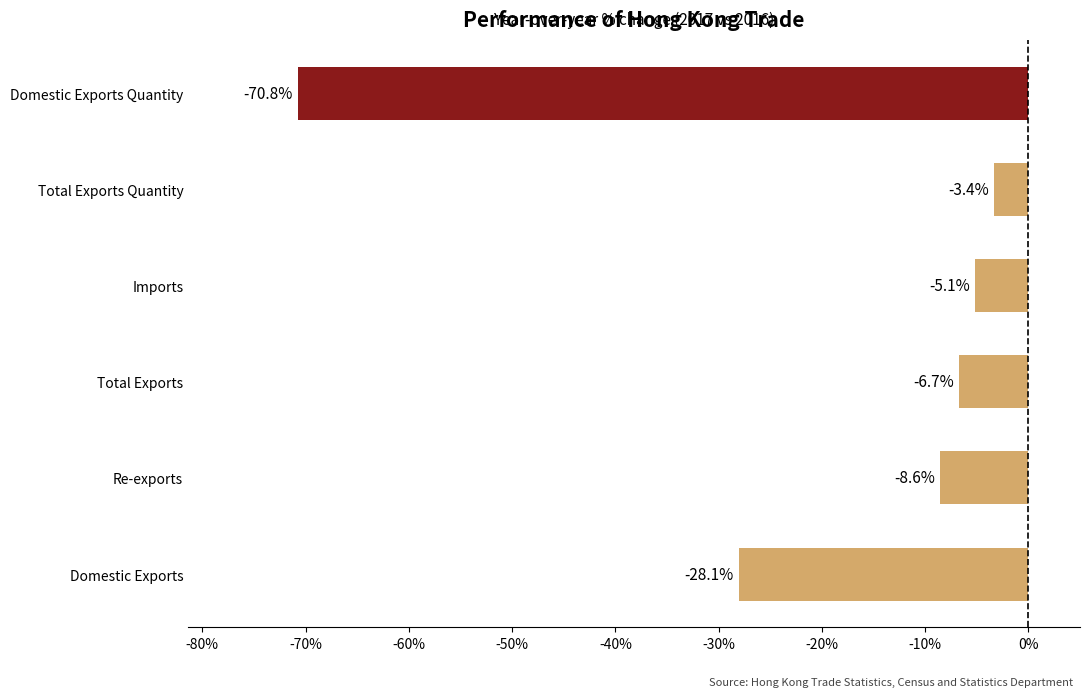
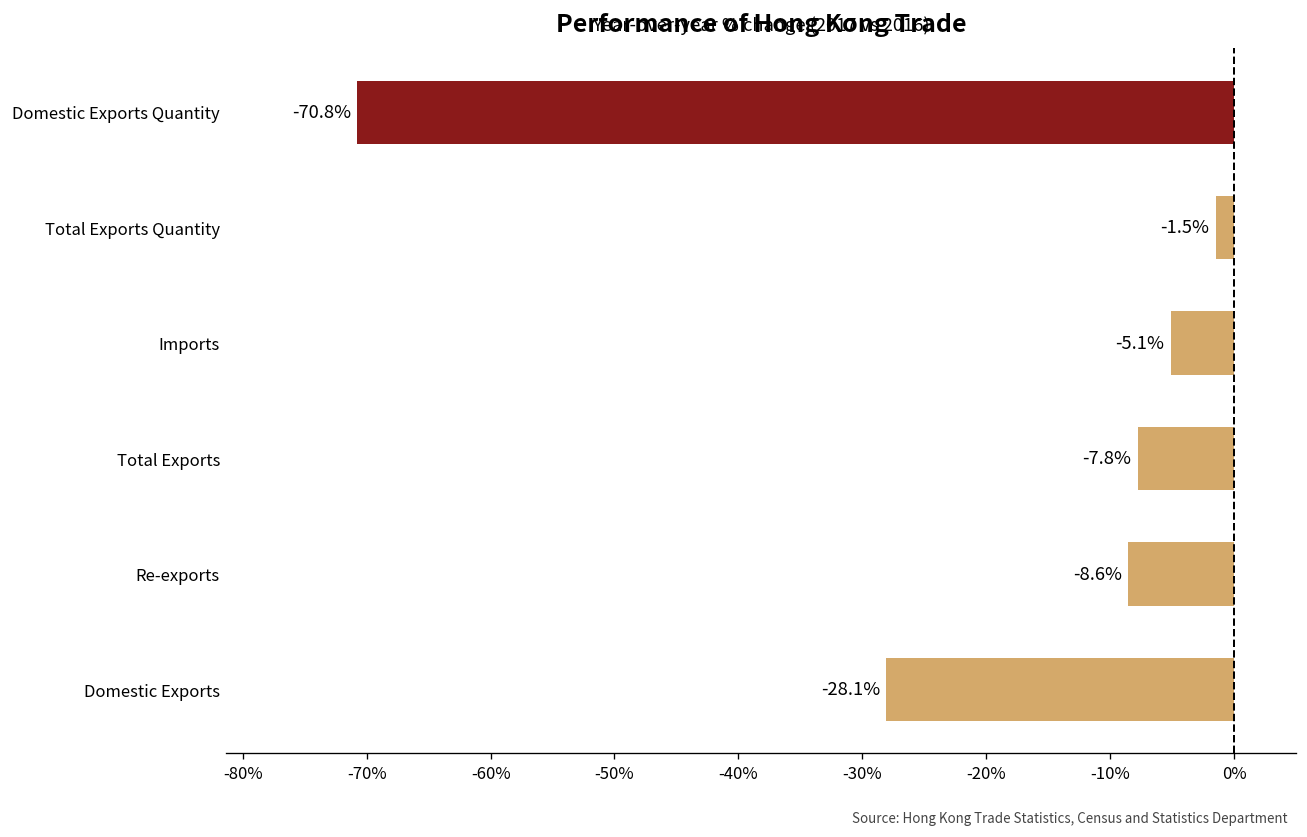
  {
    "Domestic Exports Quantity": "-70.8%",
-   "Total Exports Quantity": "-3.4%",
+   "Total Exports Quantity": "-1.5%",
    "Imports": "-5.1%",
-   "Total Exports": "-6.7%",
+   "Total Exports": "-7.8%",
    "Re-exports": "-8.6%",
    "Domestic Exports": "-28.1%"
  }
